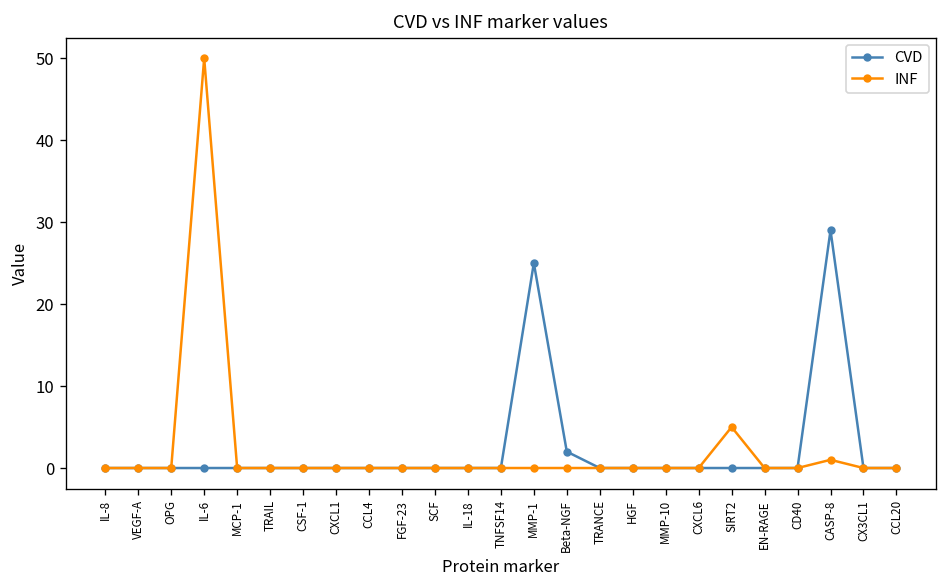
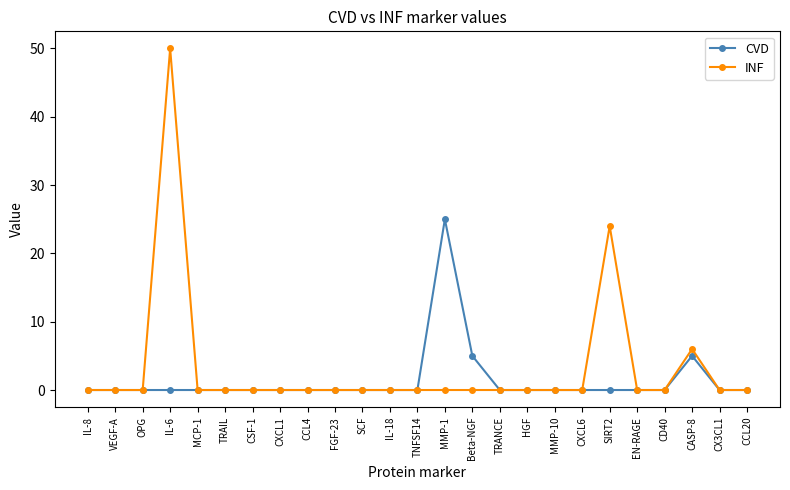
  {
    "CVD": {
      "IL-6": 0,
      "MMP-1": 25,
-     "Beta-NGF": 2,
+     "Beta-NGF": 5,
      "SIRT2": 0,
-     "CASP-8": 29
+     "CASP-8": 5
    },
    "INF": {
      "IL-6": 50,
      "MMP-1": 0,
      "Beta-NGF": 0,
-     "SIRT2": 5,
-     "CASP-8": 1
+     "SIRT2": 24,
+     "CASP-8": 6
    }
  }
